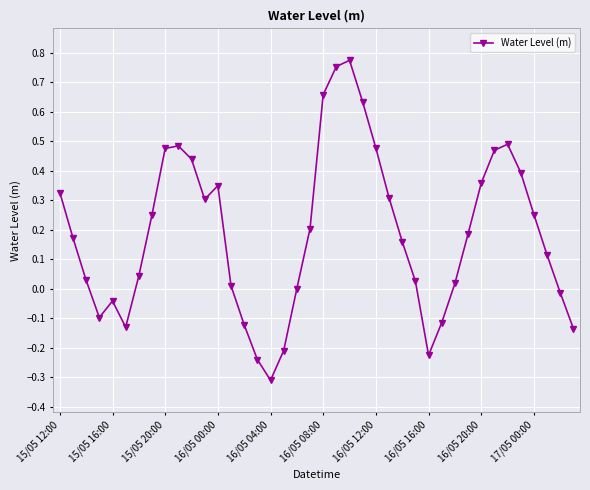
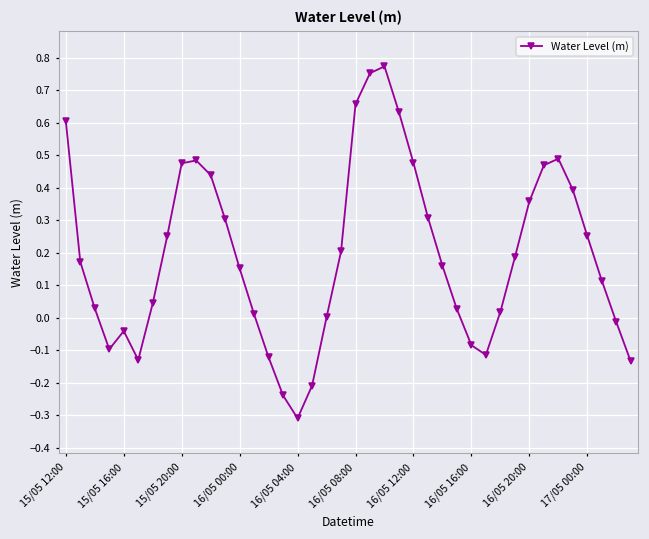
  {
-   "15/05 12:00": 0.33,
+   "15/05 12:00": 0.61,
    "15/05 16:00": -0.04,
    "15/05 20:00": 0.48,
-   "16/05 00:00": 0.35,
+   "16/05 00:00": 0.15,
    "16/05 04:00": -0.31,
    "16/05 08:00": 0.66,
    "16/05 12:00": 0.48,
-   "16/05 16:00": -0.22,
+   "16/05 16:00": -0.08,
    "16/05 20:00": 0.36,
    "17/05 00:00": 0.25
  }
